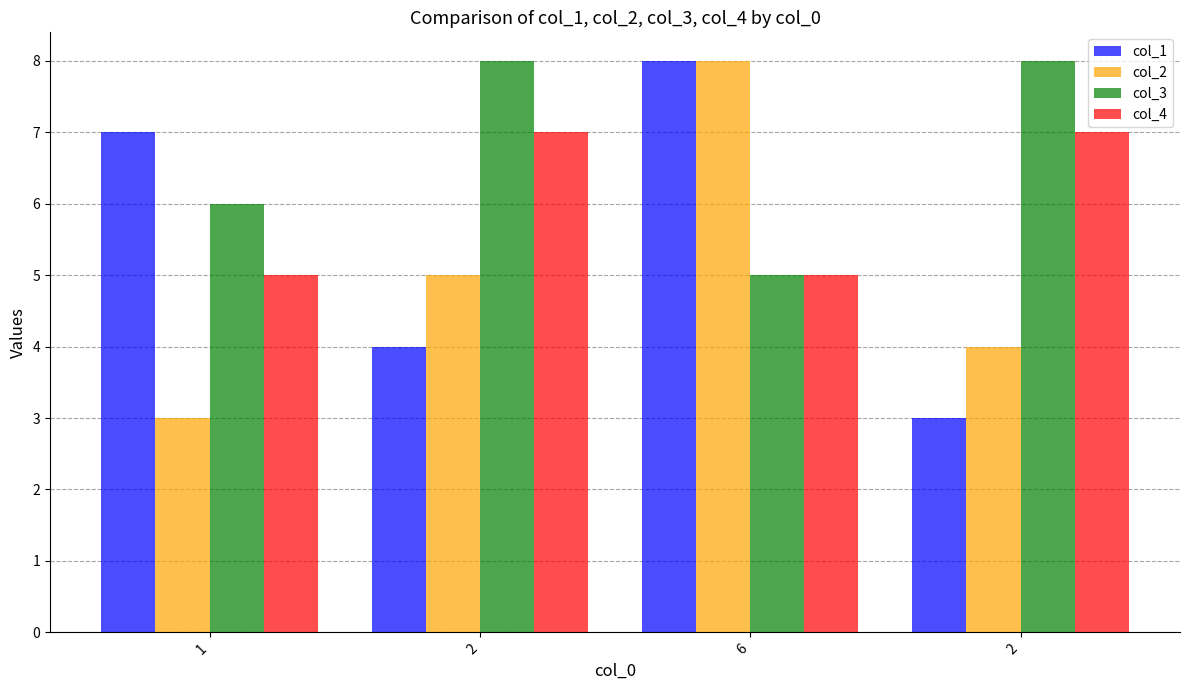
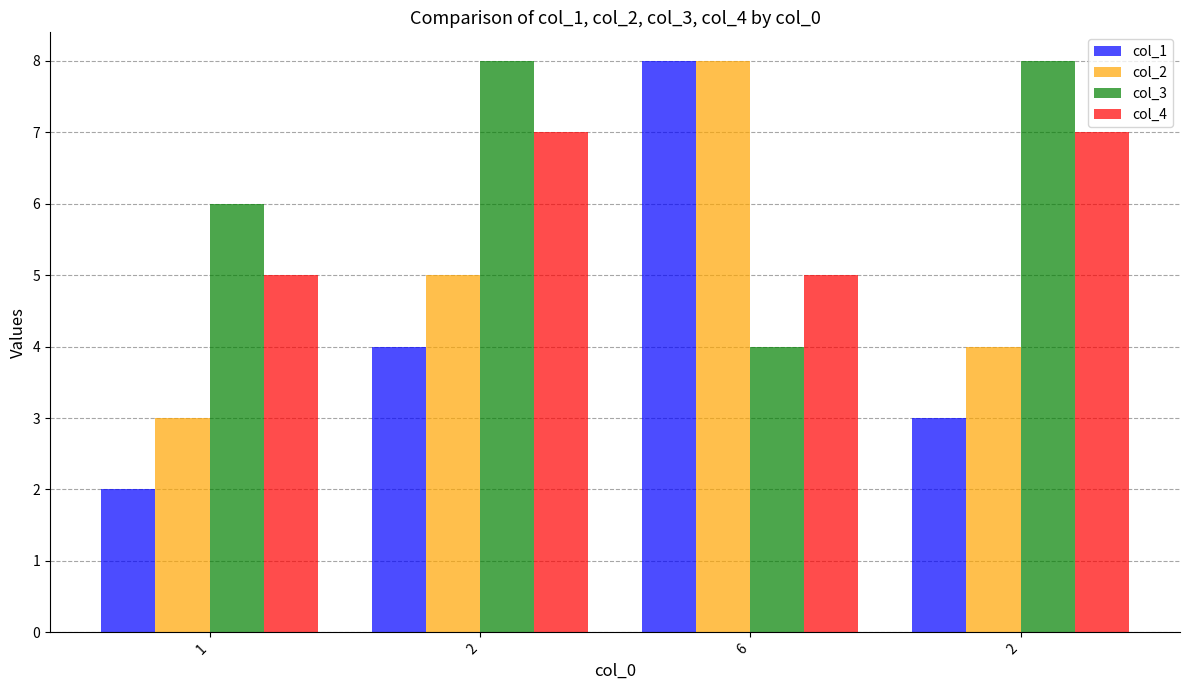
  {
    "col_1": {
-     "1": 7,
+     "1": 2,
      "6": 8
    },
    "col_2": {
      "1": 3,
      "6": 8
    },
    "col_3": {
      "1": 6,
-     "6": 5
+     "6": 4
    },
    "col_4": {
      "1": 5,
      "6": 5
    }
  }
